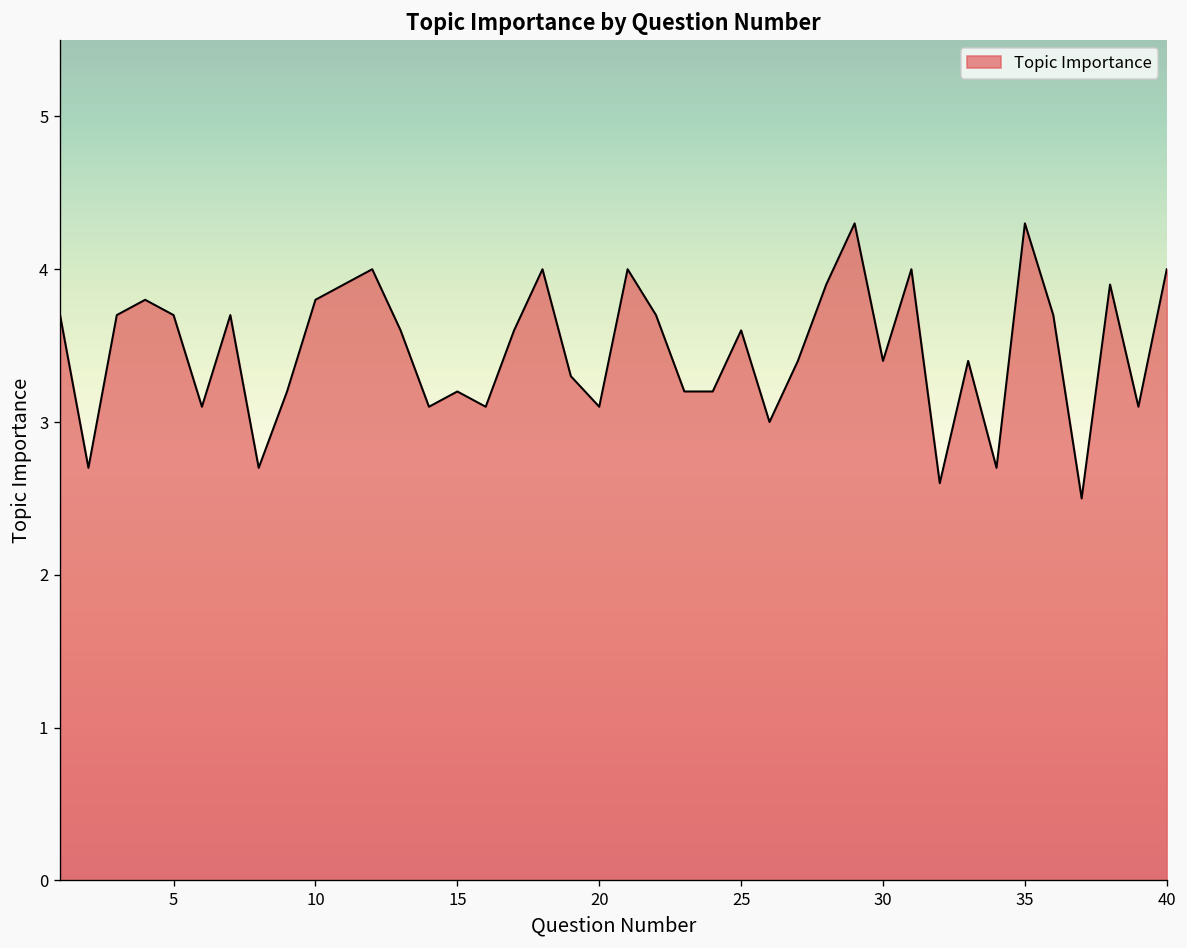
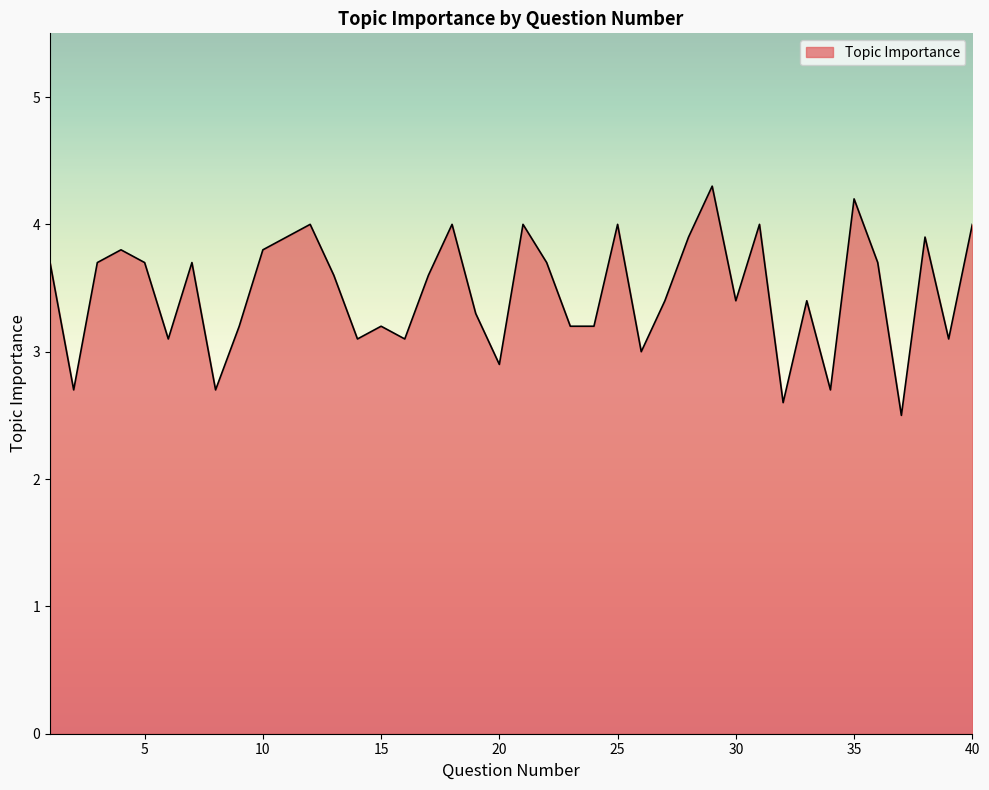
  {
    "5": 3.7,
    "10": 3.8,
    "15": 3.2,
-   "20": 3.1,
-   "25": 3.6,
+   "20": 2.9,
+   "25": 4.0,
    "30": 3.4,
-   "35": 4.3,
+   "35": 4.2,
    "40": 4.0
  }
